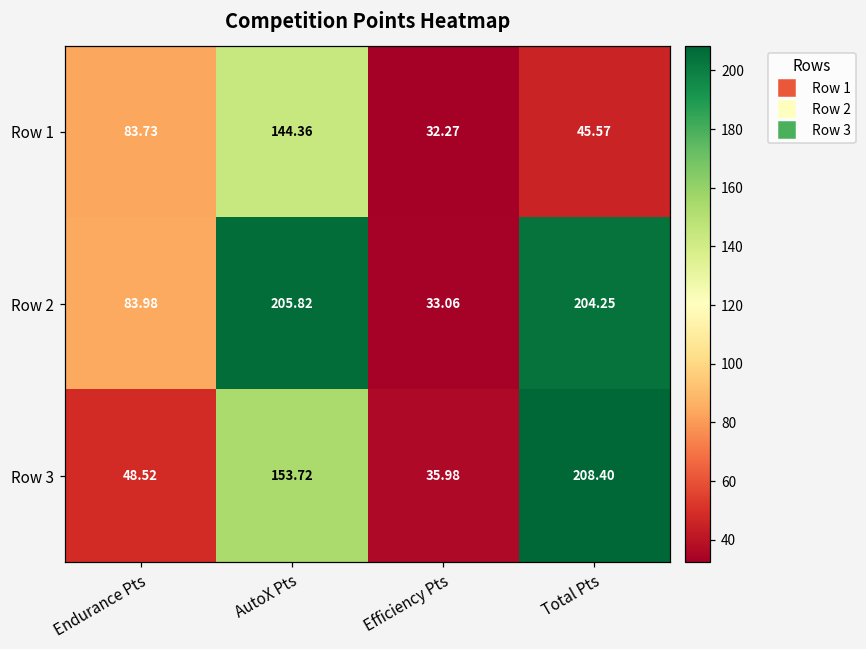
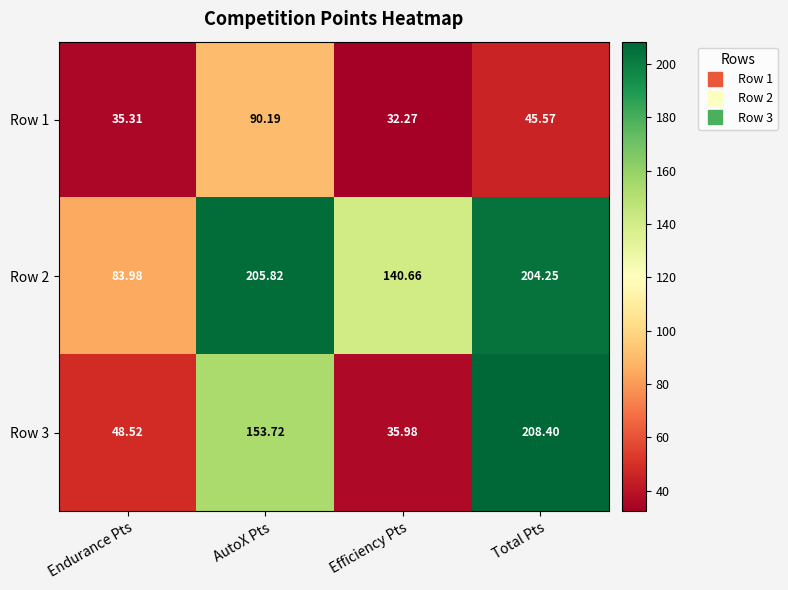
  {
    "Row 1": {
-     "Endurance Pts": 83.73,
-     "AutoX Pts": 144.36,
+     "Endurance Pts": 35.31,
+     "AutoX Pts": 90.19,
      "Efficiency Pts": 32.27,
      "Total Pts": 45.57
    },
    "Row 2": {
      "Endurance Pts": 83.98,
      "AutoX Pts": 205.82,
-     "Efficiency Pts": 33.06,
+     "Efficiency Pts": 140.66,
      "Total Pts": 204.25
    },
    "Row 3": {
      "Endurance Pts": 48.52,
      "AutoX Pts": 153.72,
      "Efficiency Pts": 35.98,
      "Total Pts": 208.40
    }
  }
